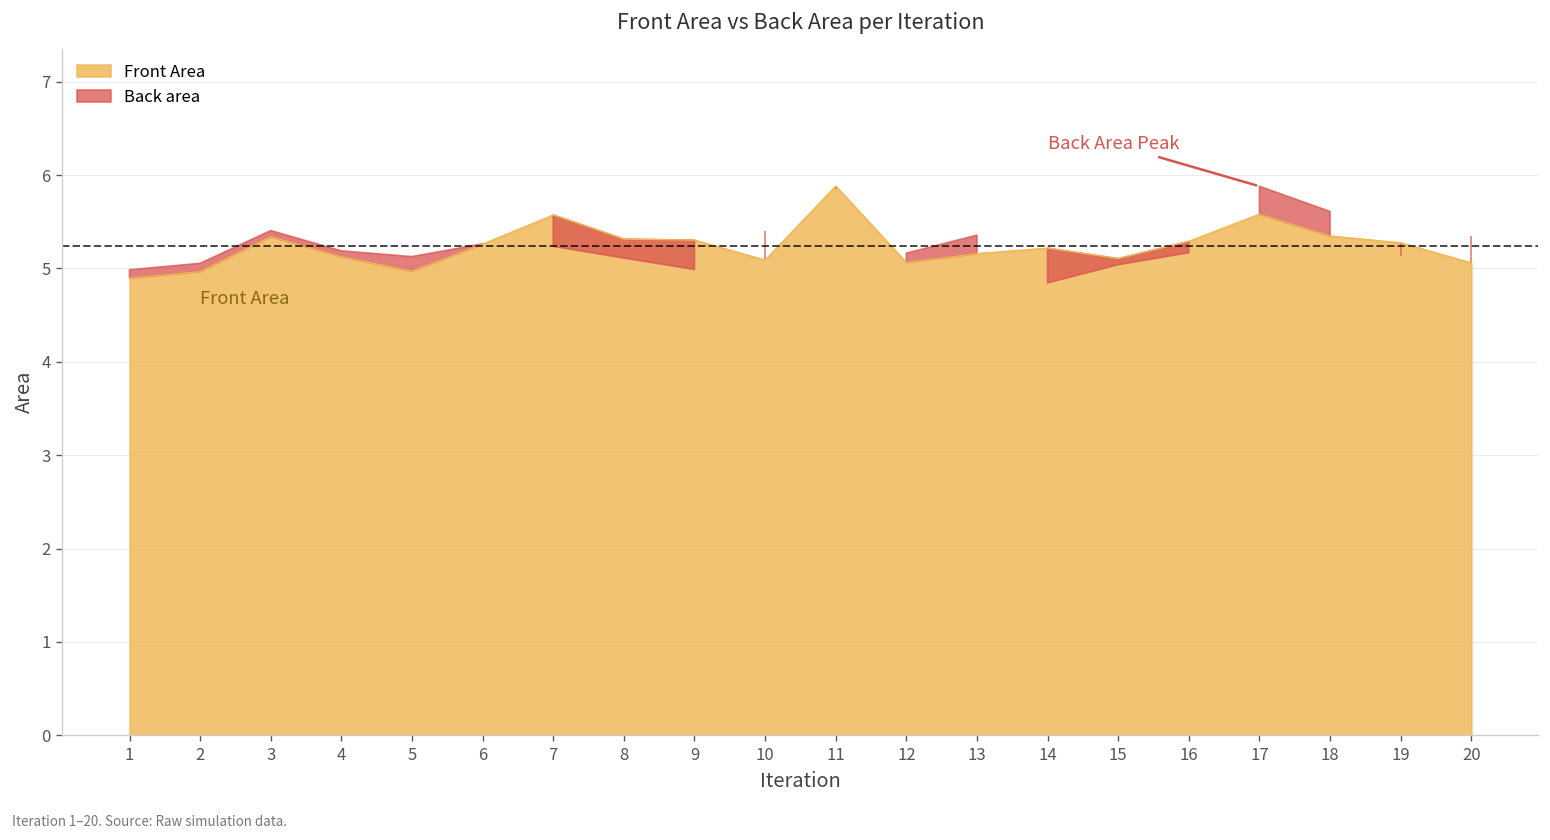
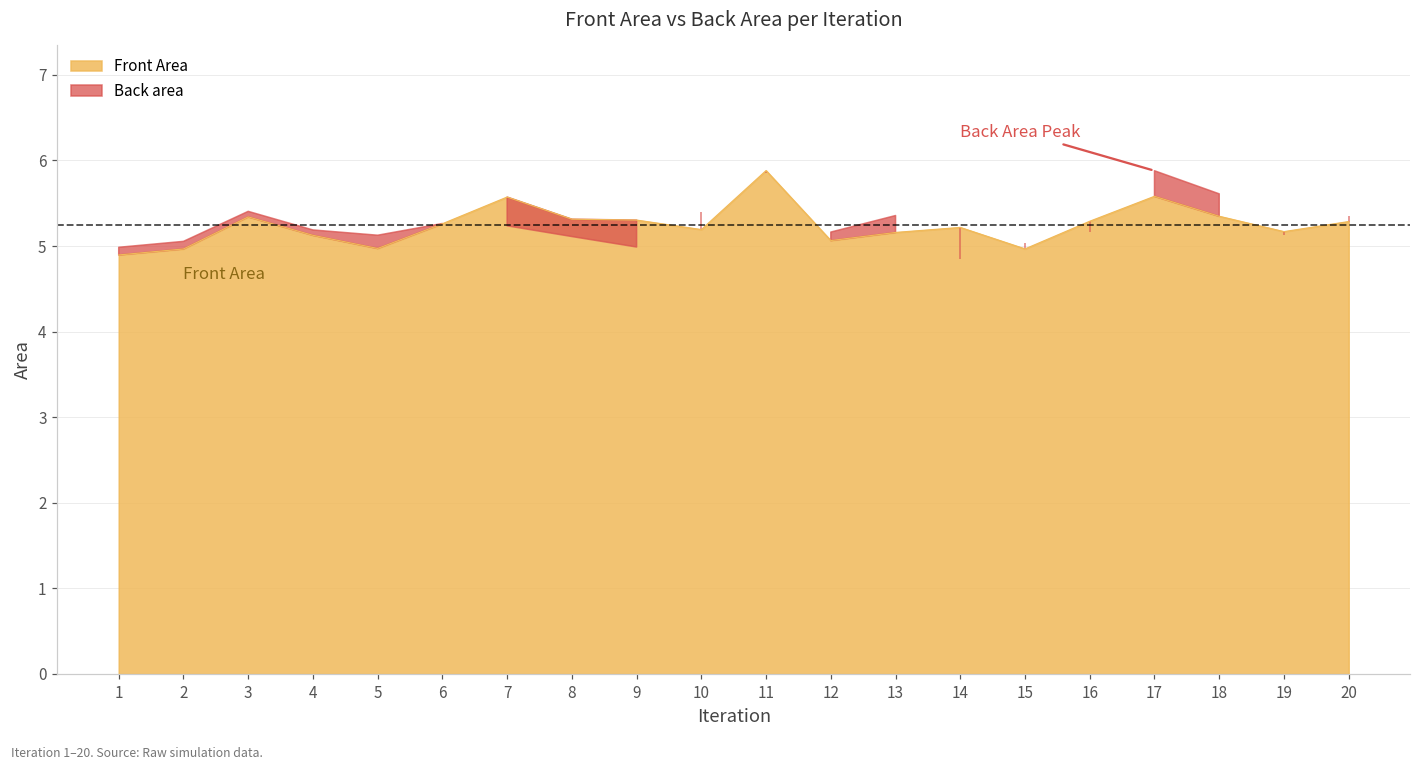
  {
    "1": 4.9,
    "2": 5.0,
    "3": 5.3,
    "4": 5.1,
    "5": 5.0,
    "6": 5.3,
    "7": 5.6,
    "8": 5.3,
    "9": 5.3,
-   "10": 5.1,
+   "10": 5.2,
    "11": 5.9,
    "12": 5.1,
    "13": 5.2,
    "14": 5.2,
-   "15": 5.1,
+   "15": 5.0,
    "16": 5.3,
    "17": 5.6,
    "18": 5.3,
-   "19": 5.3,
-   "20": 5.1
+   "19": 5.2,
+   "20": 5.3
  }
